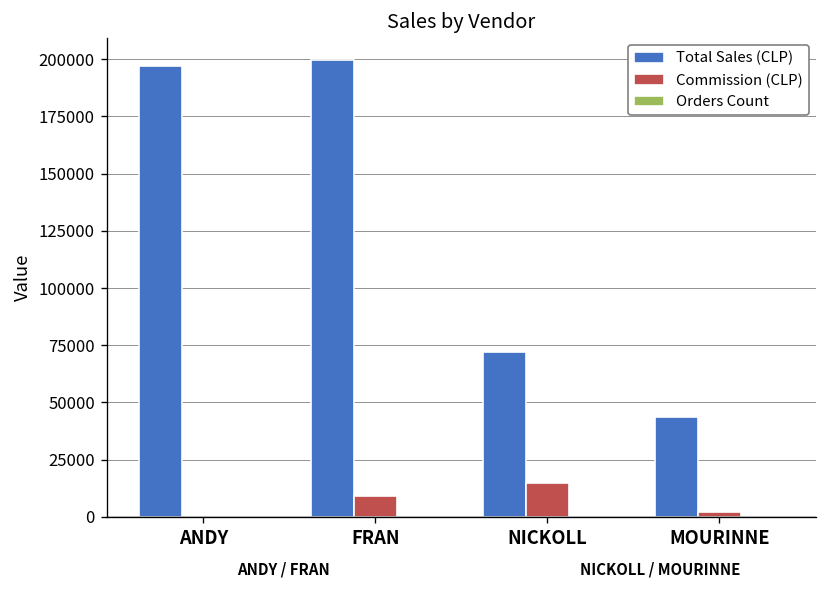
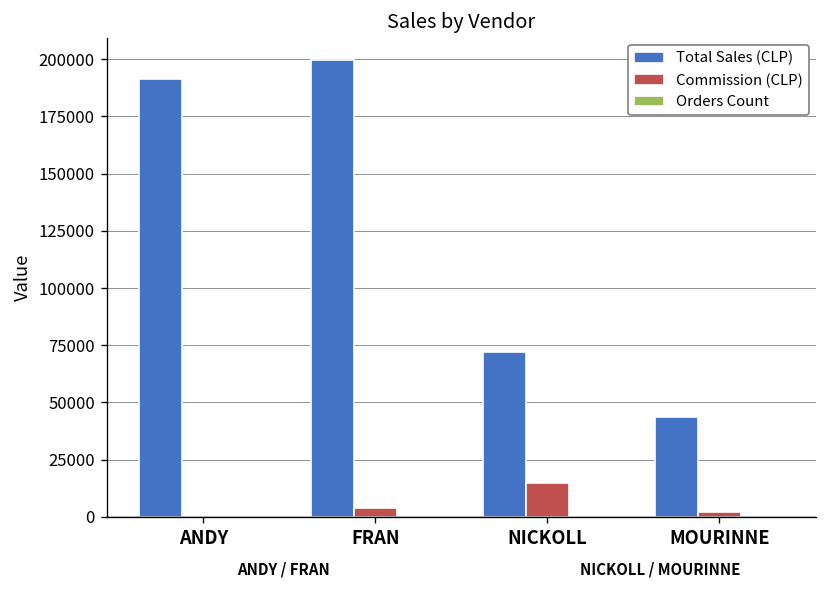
  {
    "Total Sales (CLP)": {
-     "ANDY": 197000,
+     "ANDY": 191000,
      "FRAN": 199000,
      "NICKOLL": 72000,
      "MOURINNE": 44000
    },
    "Commission (CLP)": {
      "ANDY": 0,
-     "FRAN": 9000,
+     "FRAN": 4000,
      "NICKOLL": 15000,
      "MOURINNE": 2000
    }
  }
